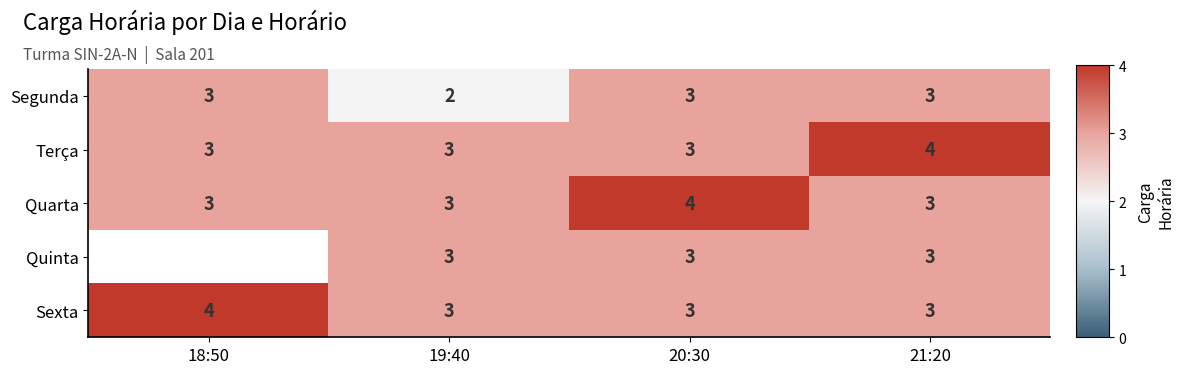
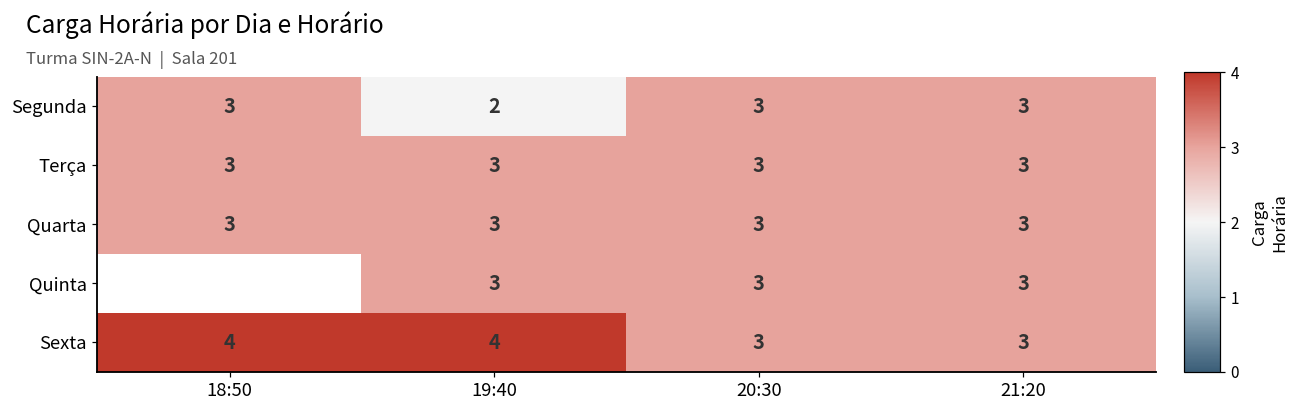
  {
    "Segunda": {
      "18:50": 3,
      "19:40": 2,
      "20:30": 3,
      "21:20": 3
    },
    "Terça": {
      "18:50": 3,
      "19:40": 3,
      "20:30": 3,
-     "21:20": 4
+     "21:20": 3
    },
    "Quarta": {
      "18:50": 3,
      "19:40": 3,
-     "20:30": 4,
+     "20:30": 3,
      "21:20": 3
    },
    "Quinta": {
      "19:40": 3,
      "20:30": 3,
      "21:20": 3
    },
    "Sexta": {
      "18:50": 4,
-     "19:40": 3,
+     "19:40": 4,
      "20:30": 3,
      "21:20": 3
    }
  }
